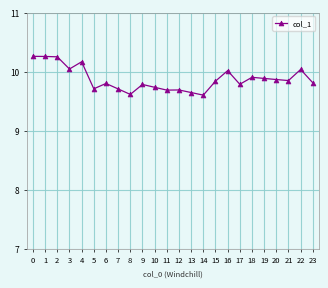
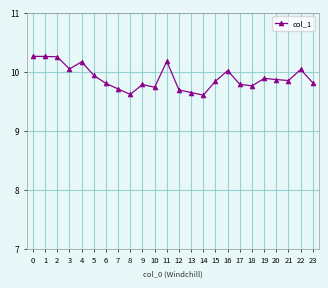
  {
    "0": 10.3,
    "1": 10.3,
    "2": 10.3,
    "3": 10.0,
    "4": 10.2,
-   "5": 9.7,
+   "5": 9.9,
    "6": 9.8,
    "7": 9.7,
    "8": 9.6,
    "9": 9.8,
    "10": 9.7,
-   "11": 9.7,
+   "11": 10.2,
    "12": 9.7,
    "13": 9.6,
    "14": 9.6,
    "15": 9.8,
    "16": 10.0,
    "17": 9.8,
-   "18": 9.9,
+   "18": 9.8,
    "19": 9.9,
    "20": 9.9,
    "21": 9.8,
    "22": 10.0,
    "23": 9.8
  }
